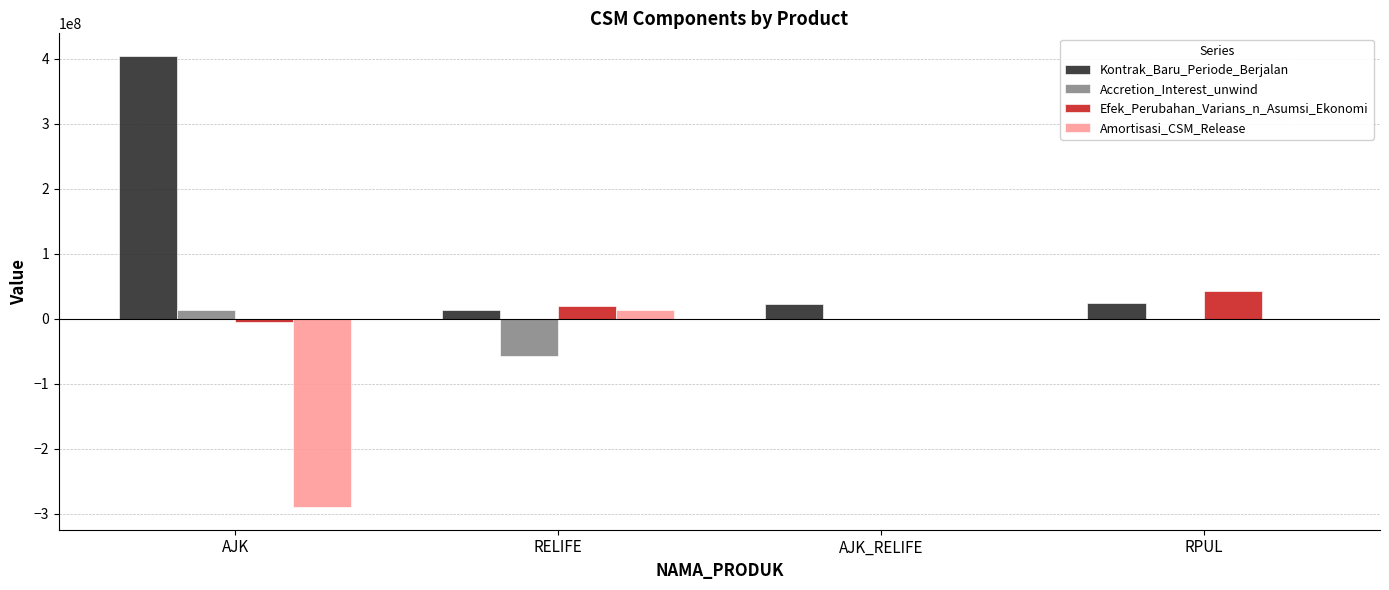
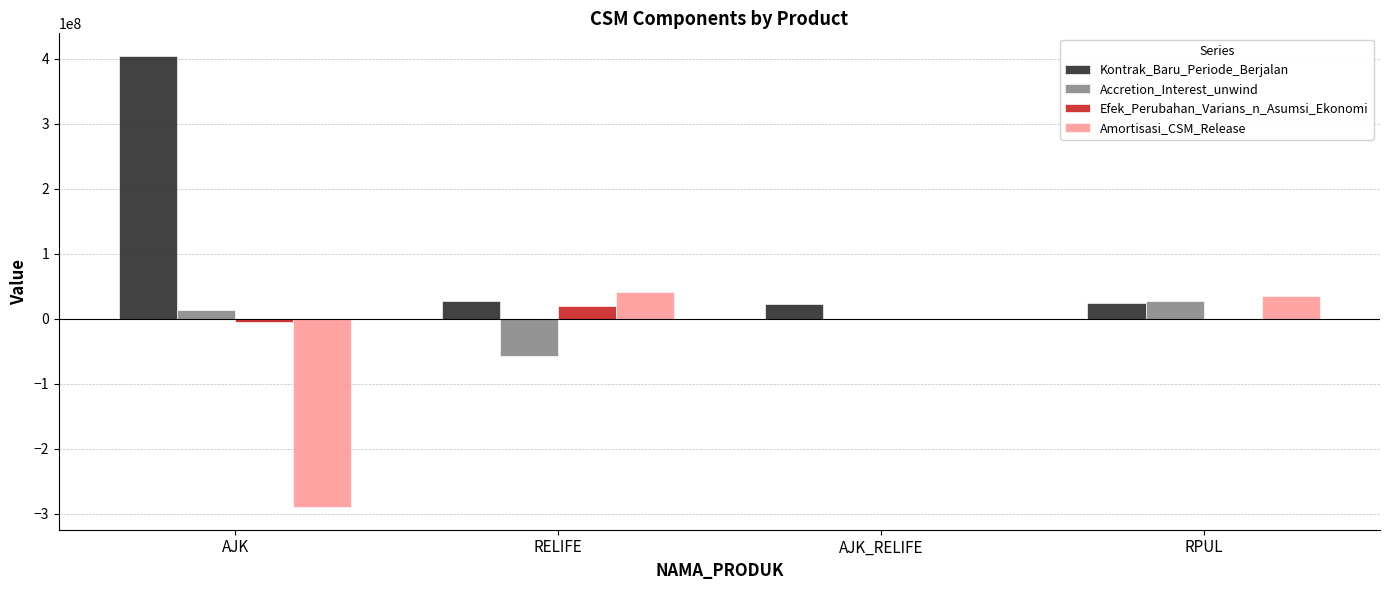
  {
    "Kontrak_Baru_Periode_Berjalan": {
      "AJK": 400000000,
-     "RELIFE": 10000000,
+     "RELIFE": 30000000,
      "AJK_RELIFE": 20000000,
      "RPUL": 20000000
    },
    "Accretion_Interest_unwind": {
      "AJK": 10000000,
      "RELIFE": -60000000,
      "AJK_RELIFE": 0,
-     "RPUL": 0
+     "RPUL": 30000000
    },
    "Efek_Perubahan_Varians_n_Asumsi_Ekonomi": {
      "AJK": 0,
      "RELIFE": 20000000,
      "AJK_RELIFE": 0,
-     "RPUL": 40000000
+     "RPUL": 0
    },
    "Amortisasi_CSM_Release": {
      "AJK": -290000000,
-     "RELIFE": 10000000,
+     "RELIFE": 40000000,
      "AJK_RELIFE": 0,
-     "RPUL": 0
+     "RPUL": 40000000
    }
  }
